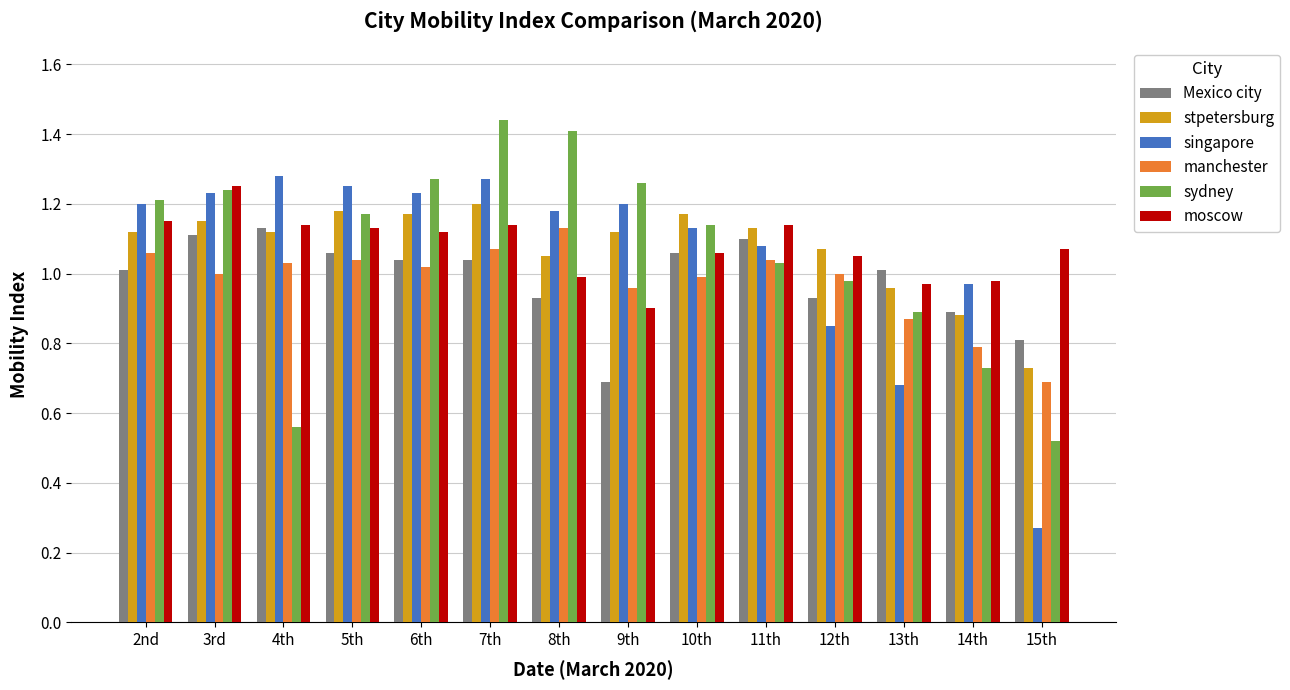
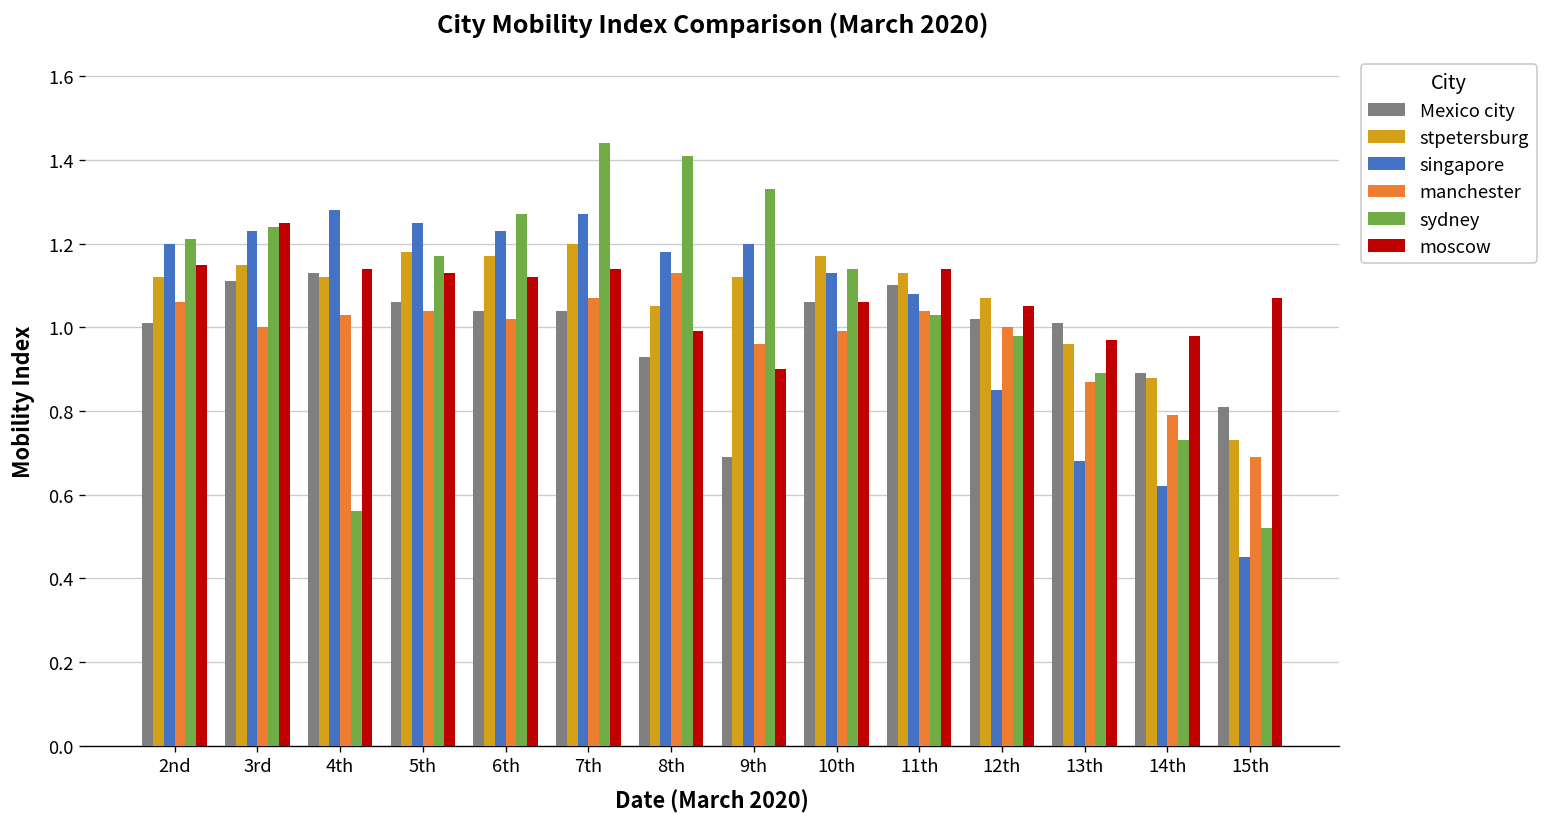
  {
    "Mexico city": {
      "2nd": 1.01,
      "3rd": 1.11,
      "4th": 1.13,
      "5th": 1.06,
      "6th": 1.04,
      "7th": 1.04,
      "8th": 0.93,
      "9th": 0.69,
      "10th": 1.06,
      "11th": 1.10,
-     "12th": 0.93,
+     "12th": 1.02,
      "13th": 1.01,
      "14th": 0.89,
      "15th": 0.81
    },
    "singapore": {
      "2nd": 1.20,
      "3rd": 1.23,
      "4th": 1.28,
      "5th": 1.25,
      "6th": 1.23,
      "7th": 1.27,
      "8th": 1.18,
      "9th": 1.20,
      "10th": 1.13,
      "11th": 1.08,
      "12th": 0.85,
      "13th": 0.68,
-     "14th": 0.97,
-     "15th": 0.27
+     "14th": 0.62,
+     "15th": 0.45
    },
    "sydney": {
      "2nd": 1.21,
      "3rd": 1.24,
      "4th": 0.56,
      "5th": 1.17,
      "6th": 1.27,
      "7th": 1.44,
      "8th": 1.41,
-     "9th": 1.26,
+     "9th": 1.33,
      "10th": 1.14,
      "11th": 1.03,
      "12th": 0.98,
      "13th": 0.89,
      "14th": 0.73,
      "15th": 0.52
    },
    "moscow": {
      "2nd": 1.15,
      "3rd": 1.25,
      "4th": 1.14,
      "5th": 1.13,
      "6th": 1.12,
      "7th": 1.14,
      "8th": 0.99,
      "9th": 0.90,
      "10th": 1.06,
      "11th": 1.14,
      "12th": 1.05,
      "13th": 0.97,
      "14th": 0.98,
      "15th": 1.07
    }
  }
